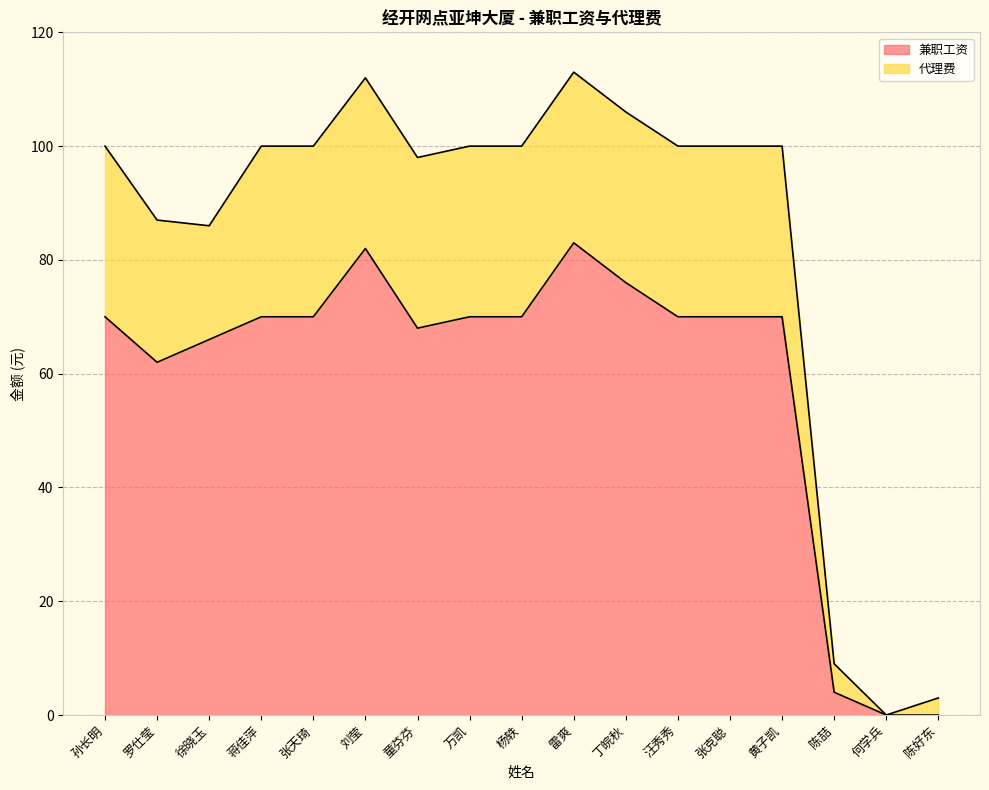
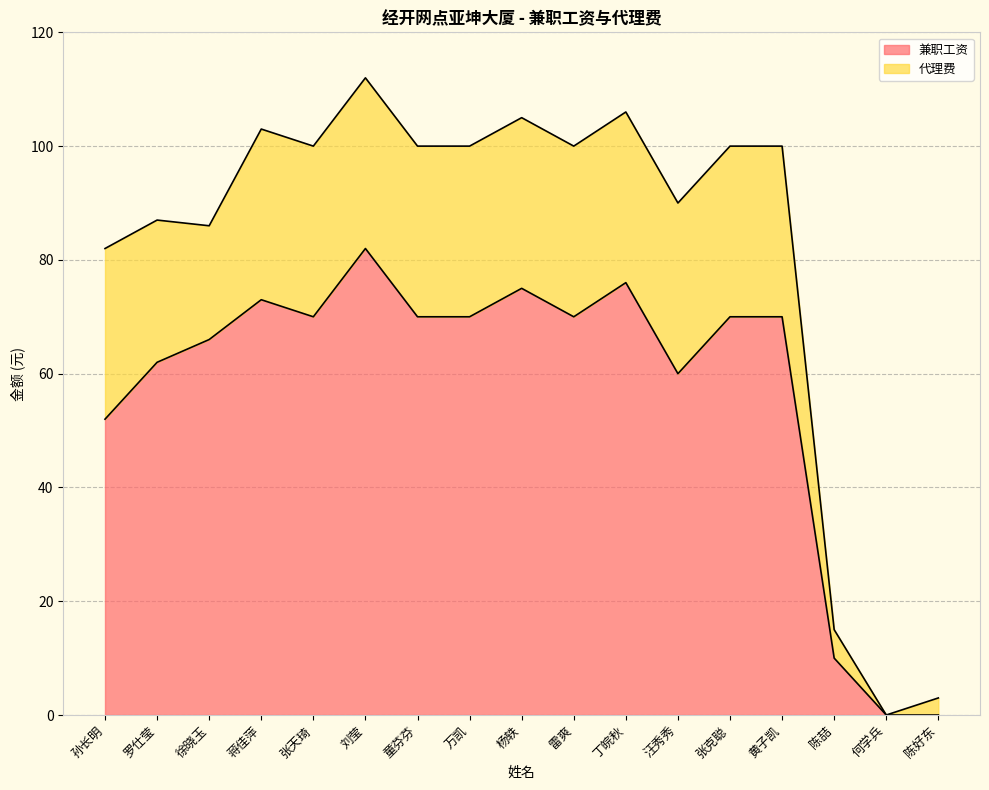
  {
    "兼职工资": {
-     "孙长明": 70,
+     "孙长明": 52,
      "罗仕莹": 62,
      "徐晓玉": 66,
-     "蒋佳萍": 70,
+     "蒋佳萍": 73,
      "张天琦": 70,
      "刘莹": 82,
-     "童芬芬": 68,
+     "童芬芬": 70,
      "万凯": 70,
-     "杨轶": 70,
-     "雷爽": 83,
+     "杨轶": 75,
+     "雷爽": 70,
      "丁皖秋": 76,
-     "汪秀秀": 70,
+     "汪秀秀": 60,
      "张克聪": 70,
      "黄子凯": 70,
-     "陈喆": 4,
+     "陈喆": 10,
      "陈好东": 0
    },
    "代理费": {
      "孙长明": 30,
      "罗仕莹": 25,
      "徐晓玉": 20,
      "蒋佳萍": 30,
      "张天琦": 30,
      "刘莹": 30,
      "童芬芬": 30,
      "万凯": 30,
      "杨轶": 30,
      "雷爽": 30,
      "丁皖秋": 30,
      "汪秀秀": 30,
      "张克聪": 30,
      "黄子凯": 30,
      "陈喆": 5,
      "陈好东": 3
    }
  }
